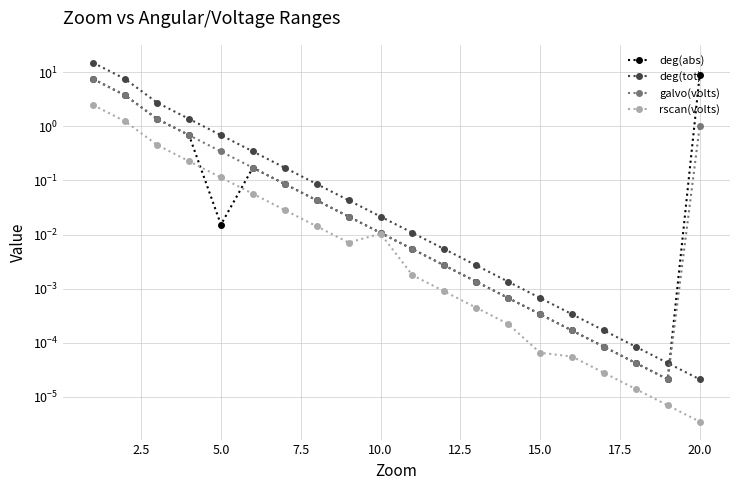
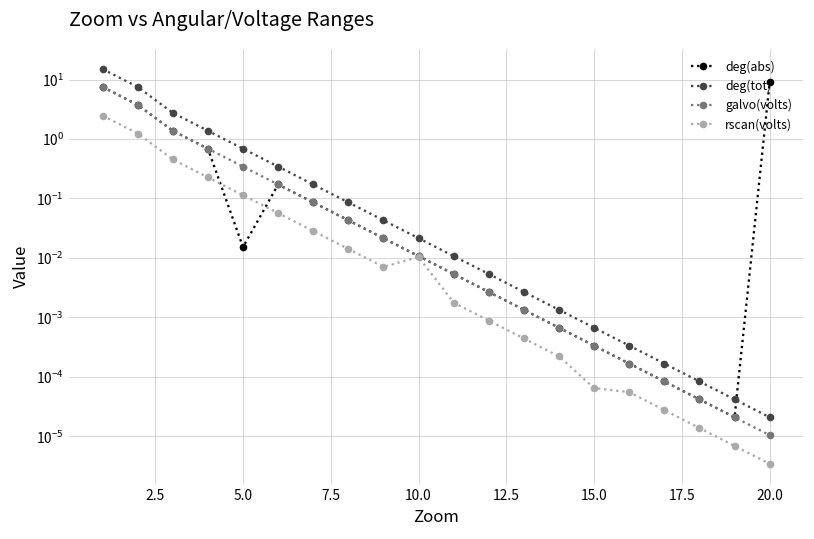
  {
    "deg(abs)": {
      "5.0": 0.015,
      "20.0": 9
    },
    "deg(tot)": {
      "5.0": 0.7,
      "10.0": 0.021,
      "15.0": 0.0007,
      "20.0": 0.000021
    },
    "galvo(volts)": {
      "5.0": 0.3,
-     "20.0": 1
+     "20.0": 0
    },
    "rscan(volts)": {
      "5.0": 0.11,
      "15.0": 0.00006,
      "20.0": 0.000003
    }
  }
